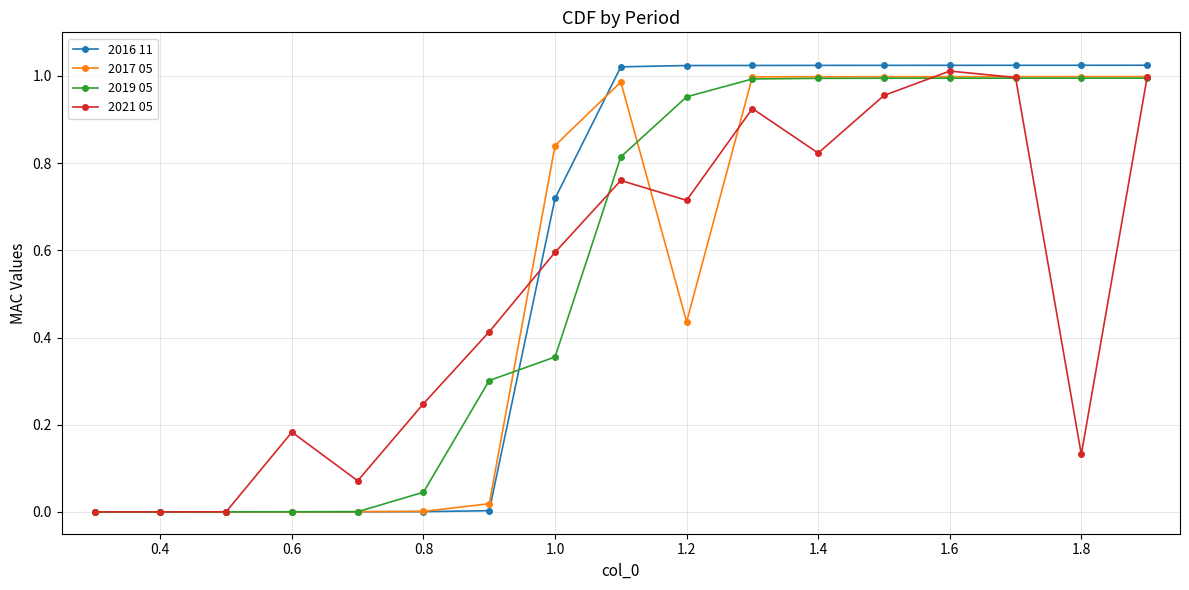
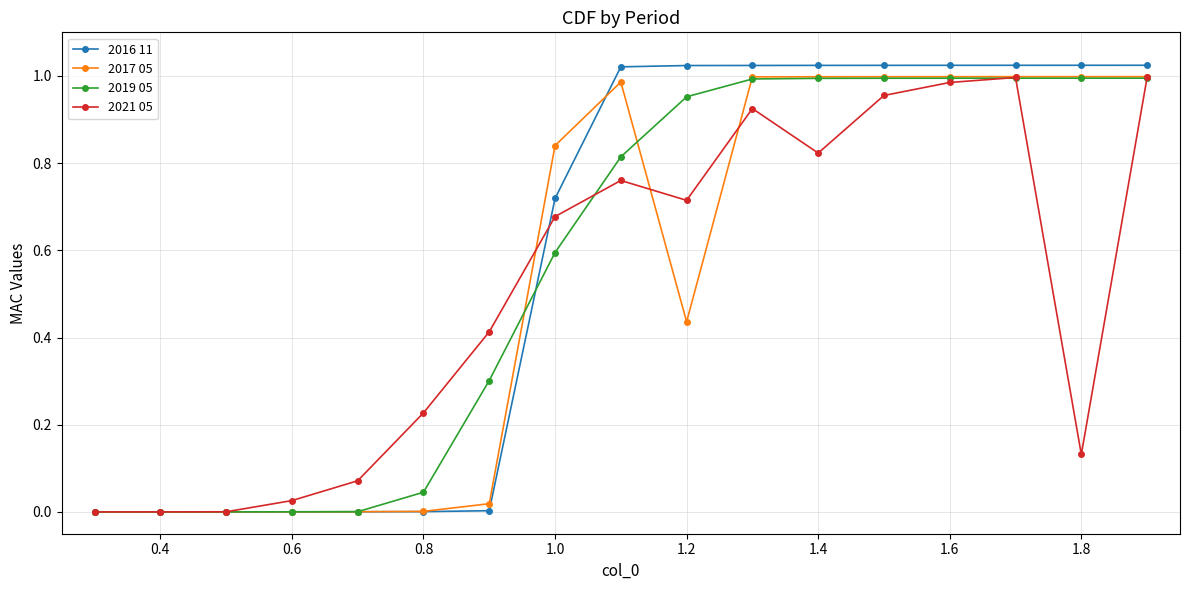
  {
    "2016 11": {
      "1.0": 0.72,
      "1.2": 1.02,
      "1.4": 1.02,
      "1.6": 1.02,
      "1.8": 1.02
    },
    "2017 05": {
      "1.0": 0.84,
      "1.2": 0.44
    },
    "2019 05": {
      "0.8": 0.05,
-     "1.0": 0.36,
+     "1.0": 0.59,
      "1.2": 0.95
    },
    "2021 05": {
-     "0.6": 0.18,
-     "0.8": 0.25,
-     "1.0": 0.60,
+     "0.6": 0.03,
+     "0.8": 0.23,
+     "1.0": 0.68,
      "1.2": 0.71,
      "1.4": 0.82,
-     "1.6": 1.01,
+     "1.6": 0.98,
      "1.8": 0.13
    }
  }
